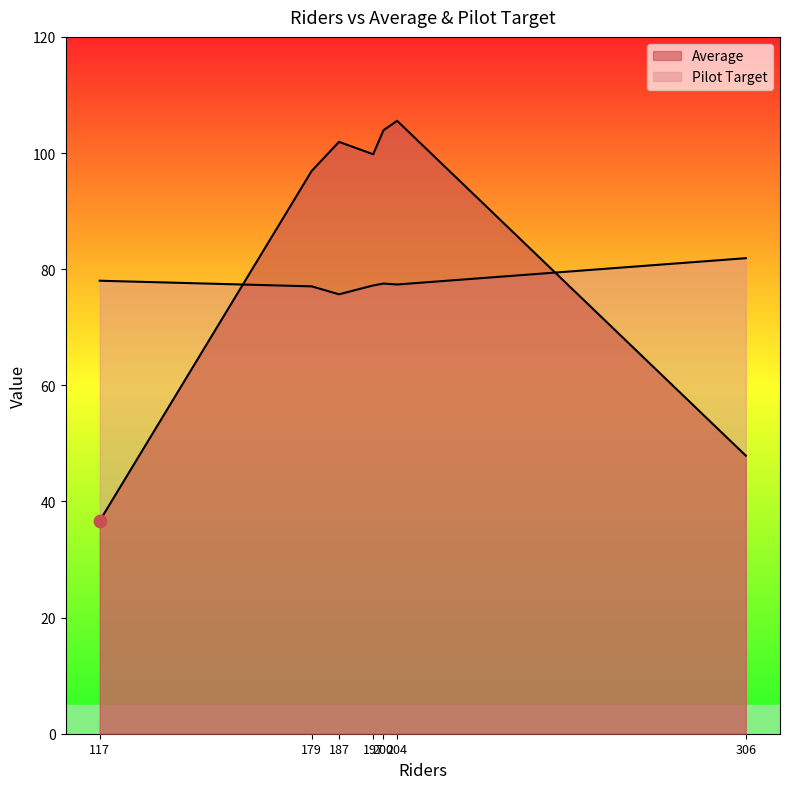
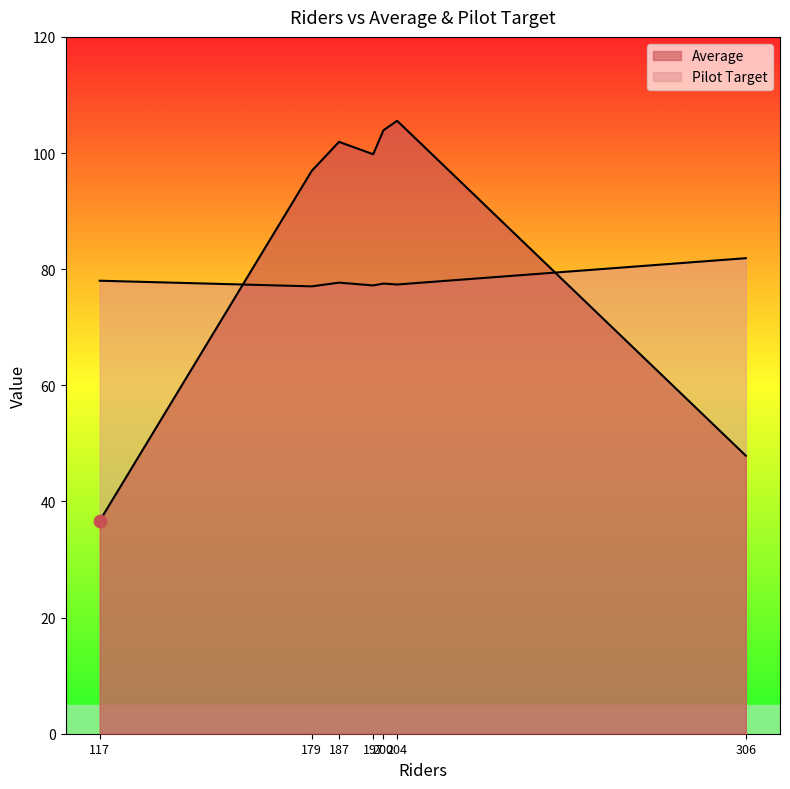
  {
    "Pilot Target": {
      "117": 78,
      "179": 77,
-     "187": 76,
+     "187": 78,
      "306": 82
    }
  }
